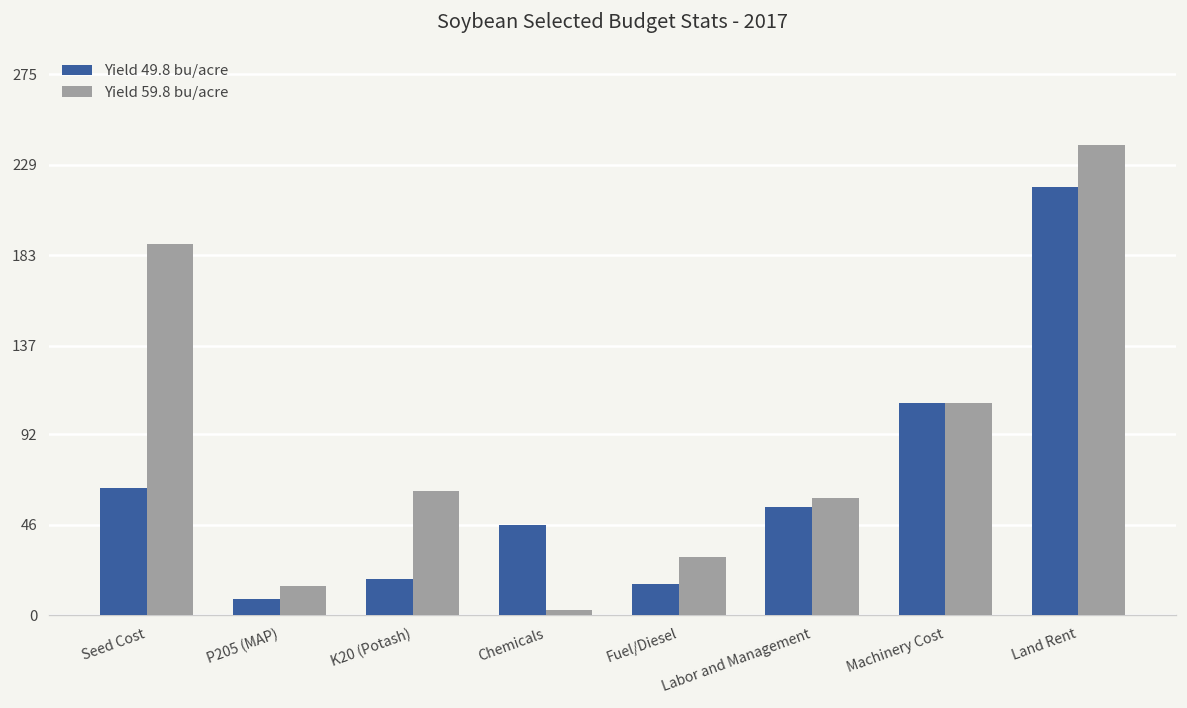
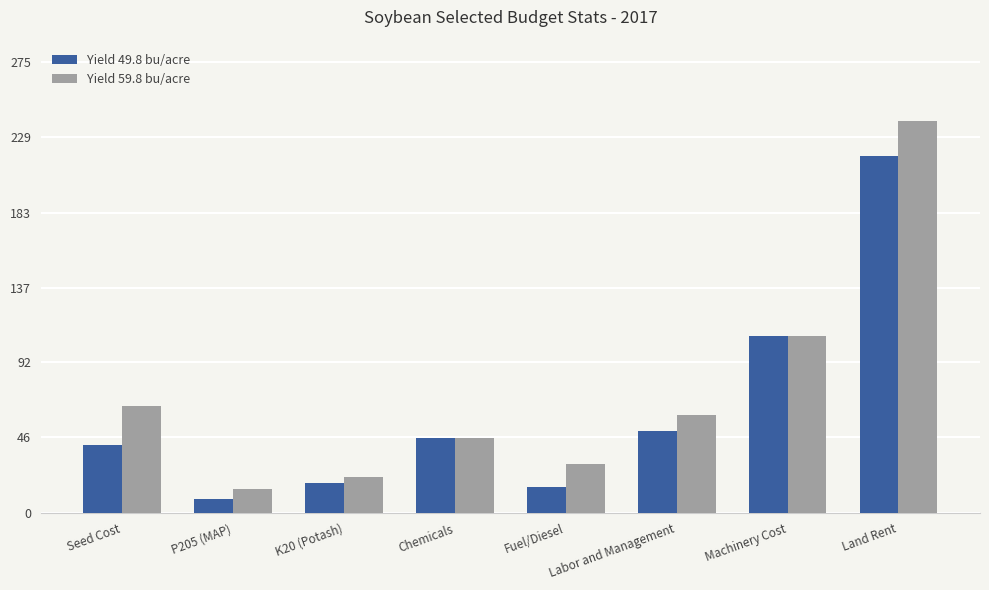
  {
    "Yield 49.8 bu/acre": {
-     "Seed Cost": 65,
+     "Seed Cost": 42,
      "P205 (MAP)": 8,
      "K20 (Potash)": 18,
      "Chemicals": 46,
      "Fuel/Diesel": 16,
-     "Labor and Management": 55,
+     "Labor and Management": 50,
      "Machinery Cost": 108,
      "Land Rent": 218
    },
    "Yield 59.8 bu/acre": {
-     "Seed Cost": 189,
+     "Seed Cost": 65,
      "P205 (MAP)": 15,
-     "K20 (Potash)": 63,
-     "Chemicals": 3,
+     "K20 (Potash)": 22,
+     "Chemicals": 46,
      "Fuel/Diesel": 30,
      "Labor and Management": 60,
      "Machinery Cost": 108,
      "Land Rent": 239
    }
  }
